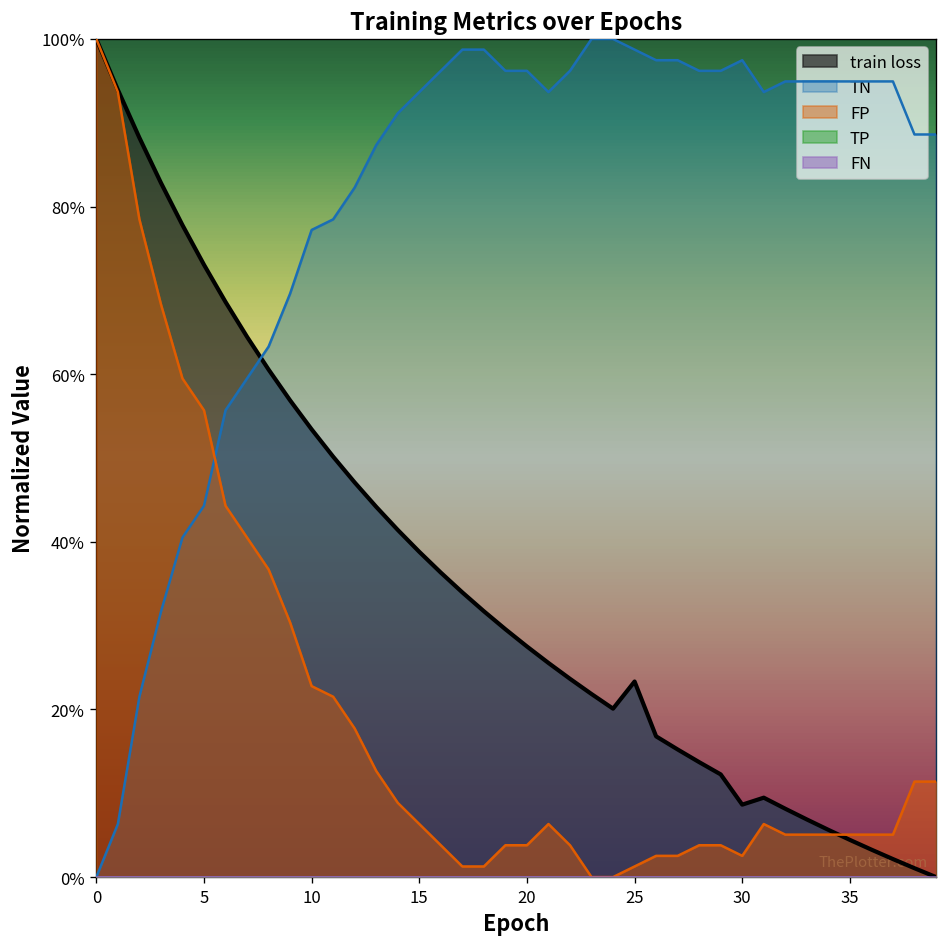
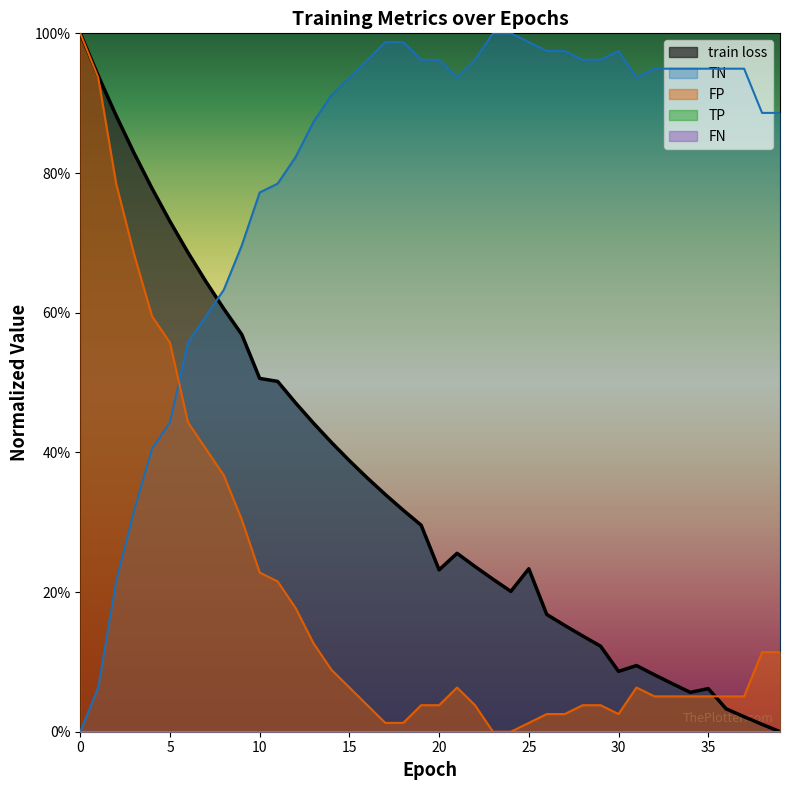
  {
    "train loss": {
      "5": "73%",
-     "10": "53%",
+     "10": "51%",
      "15": "39%",
-     "20": "28%",
+     "20": "23%",
      "25": "23%",
      "30": "9%",
-     "35": "4%"
+     "35": "6%"
    },
    "FP": {
      "5": "56%",
      "10": "23%",
      "15": "6%",
      "20": "4%",
      "25": "1%",
      "30": "3%",
      "35": "5%"
    }
  }
